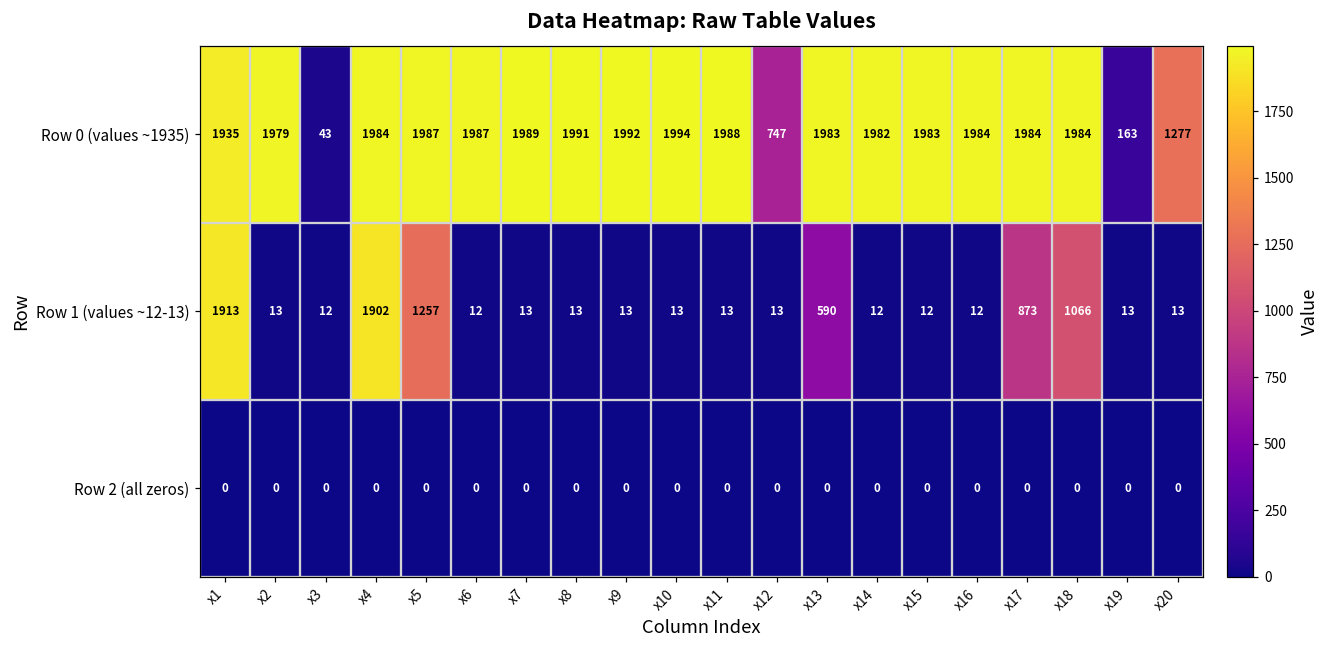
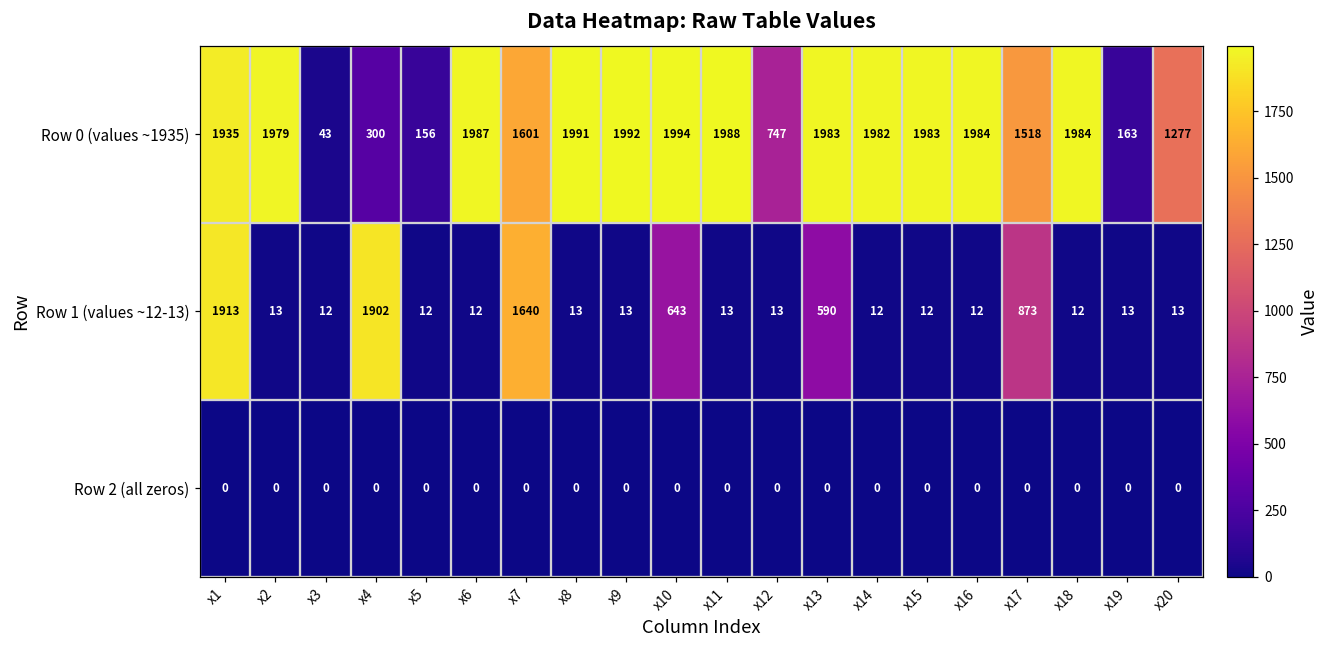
  {
    "Row 0 (values ~1935)": {
      "x1": 1935,
      "x2": 1979,
      "x3": 43,
-     "x4": 1984,
-     "x5": 1987,
+     "x4": 300,
+     "x5": 156,
      "x6": 1987,
-     "x7": 1989,
+     "x7": 1601,
      "x8": 1991,
      "x9": 1992,
      "x10": 1994,
      "x11": 1988,
      "x12": 747,
      "x13": 1983,
      "x14": 1982,
      "x15": 1983,
      "x16": 1984,
-     "x17": 1984,
+     "x17": 1518,
      "x18": 1984,
      "x19": 163,
      "x20": 1277
    },
    "Row 1 (values ~12-13)": {
      "x1": 1913,
      "x2": 13,
      "x3": 12,
      "x4": 1902,
-     "x5": 1257,
+     "x5": 12,
      "x6": 12,
-     "x7": 13,
+     "x7": 1640,
      "x8": 13,
      "x9": 13,
-     "x10": 13,
+     "x10": 643,
      "x11": 13,
      "x12": 13,
      "x13": 590,
      "x14": 12,
      "x15": 12,
      "x16": 12,
      "x17": 873,
-     "x18": 1066,
+     "x18": 12,
      "x19": 13,
      "x20": 13
    },
    "Row 2 (all zeros)": {
      "x1": 0,
      "x2": 0,
      "x3": 0,
      "x4": 0,
      "x5": 0,
      "x6": 0,
      "x7": 0,
      "x8": 0,
      "x9": 0,
      "x10": 0,
      "x11": 0,
      "x12": 0,
      "x13": 0,
      "x14": 0,
      "x15": 0,
      "x16": 0,
      "x17": 0,
      "x18": 0,
      "x19": 0,
      "x20": 0
    }
  }
